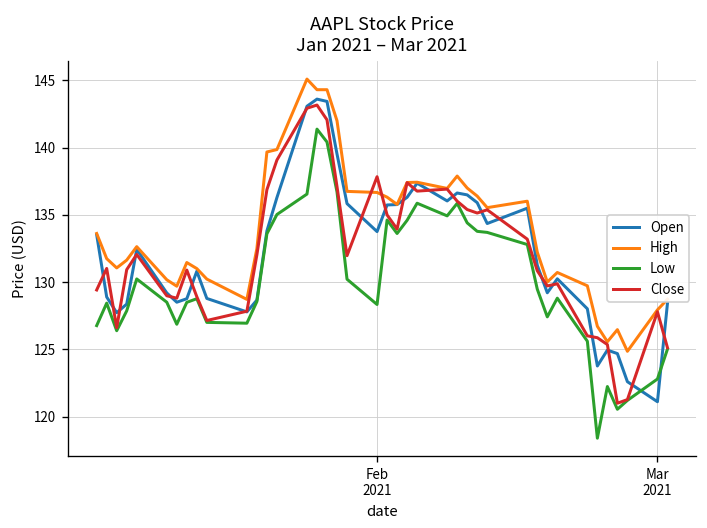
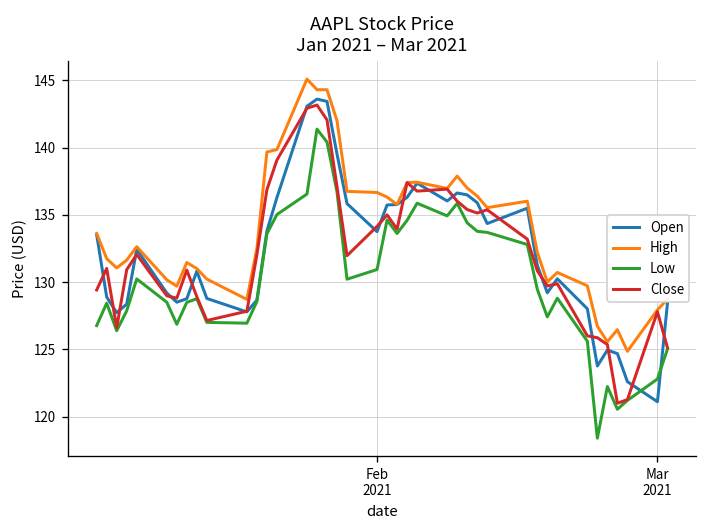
  {
    "Open": {
      "Feb 2021": 133.8,
      "Mar 2021": 121.1
    },
    "High": {
      "Feb 2021": 136.7
    },
    "Low": {
-     "Feb 2021": 128.3,
+     "Feb 2021": 130.9,
      "Mar 2021": 122.8
    },
    "Close": {
-     "Feb 2021": 137.8
+     "Feb 2021": 134.1
    }
  }
